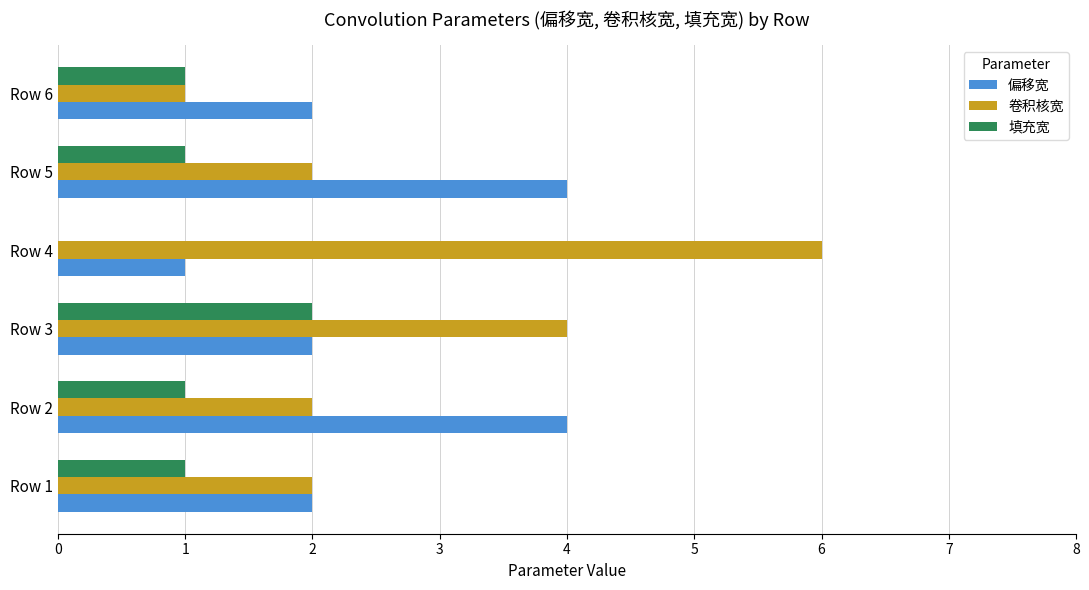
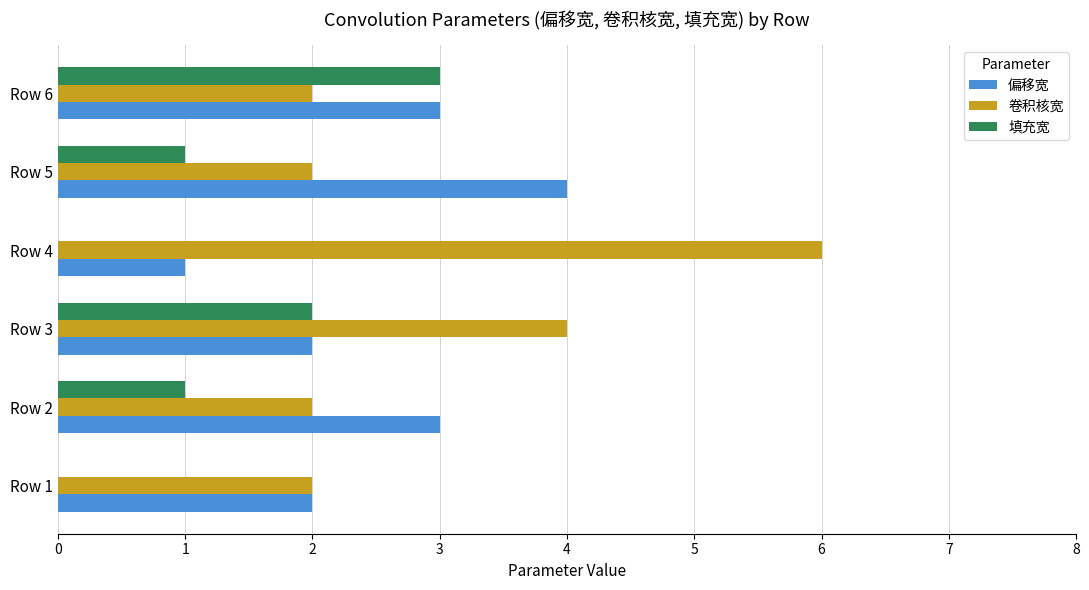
  {
    "偏移宽": {
-     "Row 6": 2,
+     "Row 6": 3,
      "Row 5": 4,
      "Row 4": 1,
      "Row 3": 2,
-     "Row 2": 4,
+     "Row 2": 3,
      "Row 1": 2
    },
    "卷积核宽": {
-     "Row 6": 1,
+     "Row 6": 2,
      "Row 5": 2,
      "Row 4": 6,
      "Row 3": 4,
      "Row 2": 2,
      "Row 1": 2
    },
    "填充宽": {
-     "Row 6": 1,
+     "Row 6": 3,
      "Row 5": 1,
      "Row 4": 0,
      "Row 3": 2,
      "Row 2": 1,
-     "Row 1": 1
+     "Row 1": 0
    }
  }
